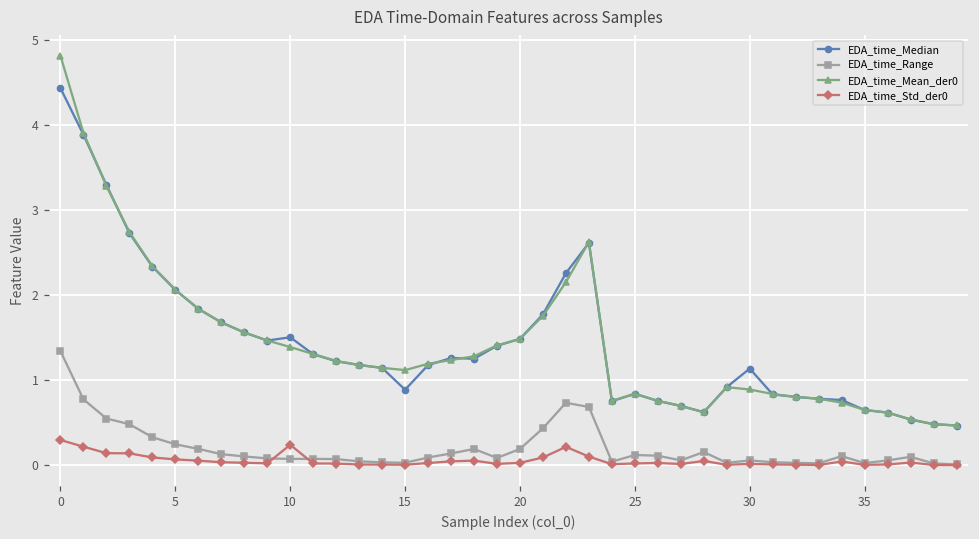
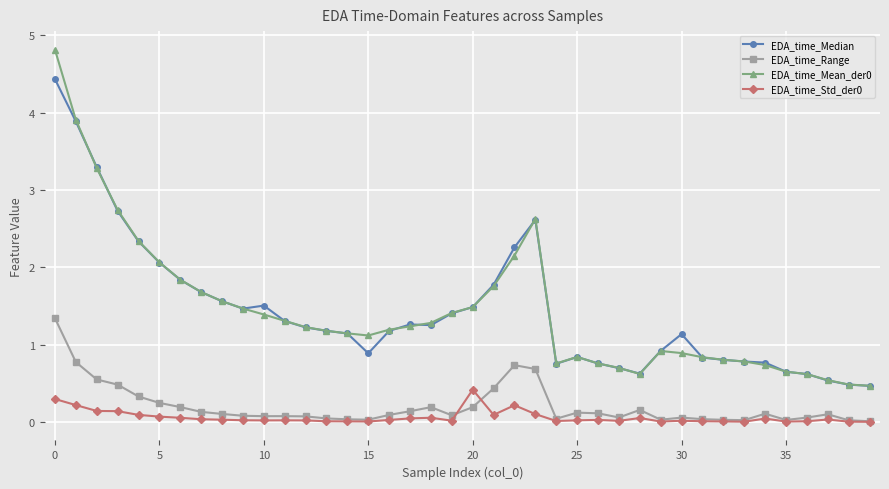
  {
    "EDA_time_Median": {
      "0": 4.4,
      "10": 1.5,
      "15": 0.9,
      "30": 1.1
    },
    "EDA_time_Std_der0": {
      "0": 0.3,
      "5": 0.1,
-     "10": 0.2,
-     "20": 0.0,
+     "10": 0.0,
+     "20": 0.4,
      "25": 0.0,
      "30": 0.0
    }
  }
